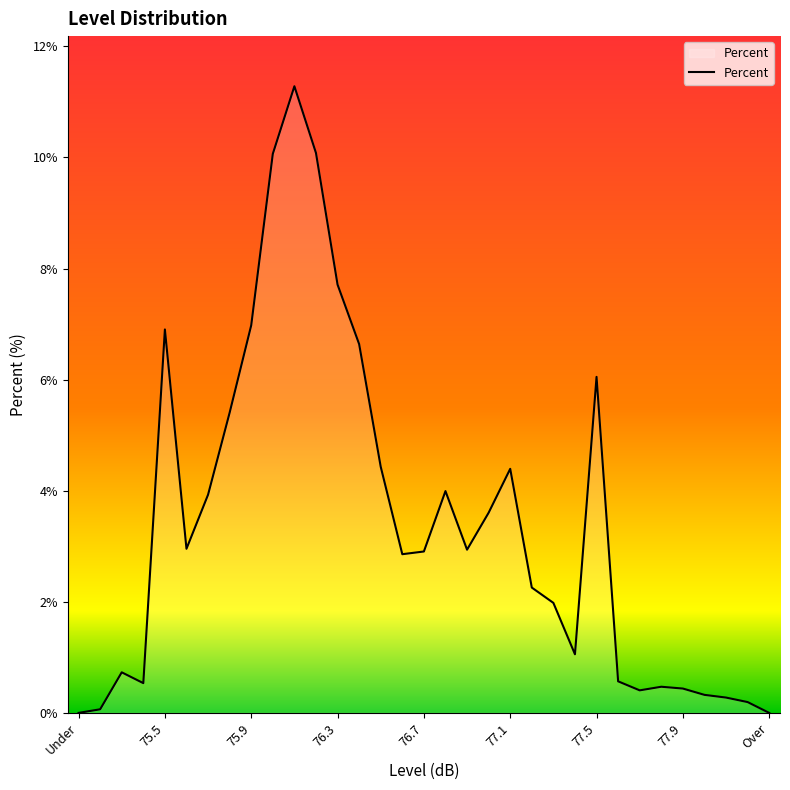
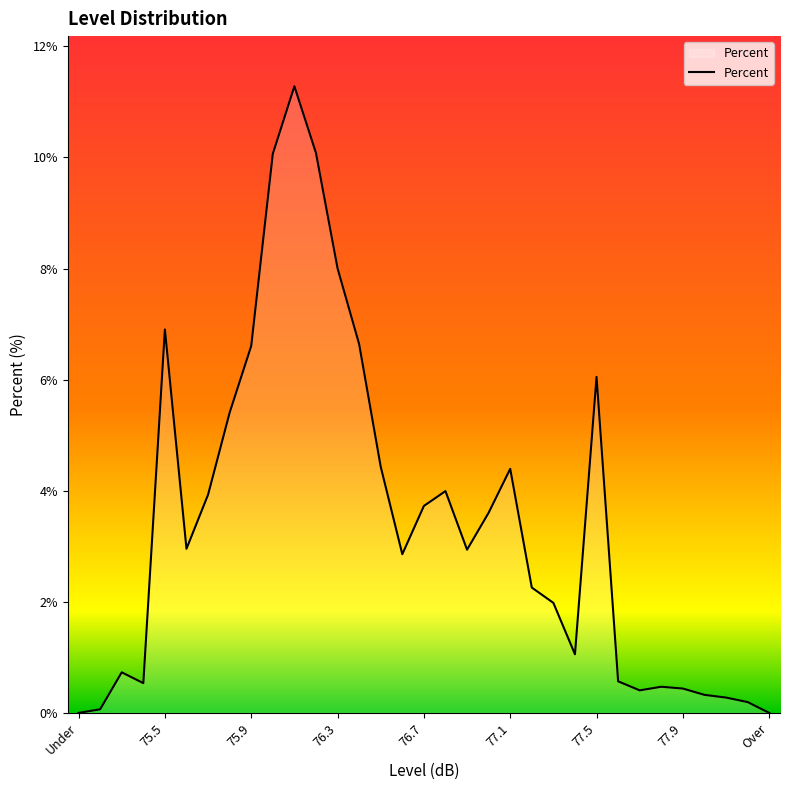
  {
    "Under": "0.0%",
    "75.5": "6.9%",
-   "75.9": "7.0%",
-   "76.3": "7.7%",
-   "76.7": "2.9%",
+   "75.9": "6.6%",
+   "76.3": "8.0%",
+   "76.7": "3.7%",
    "77.1": "4.4%",
    "77.5": "6.0%",
    "77.9": "0.4%",
    "Over": "0.0%"
  }
